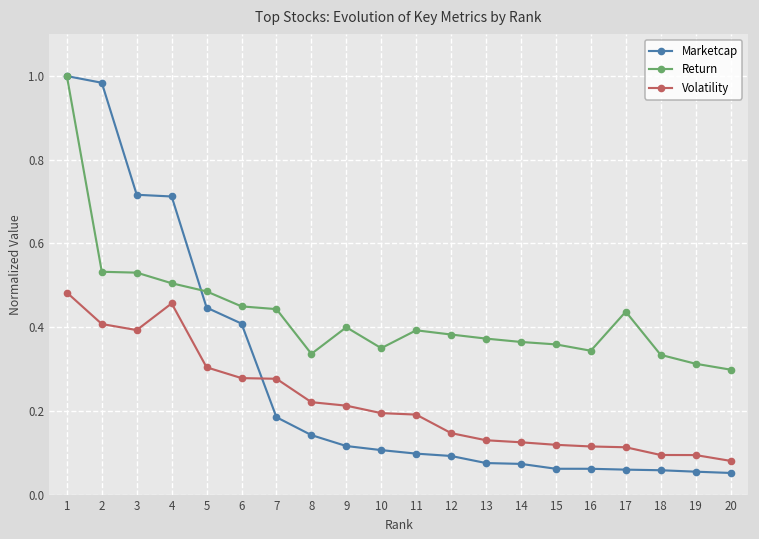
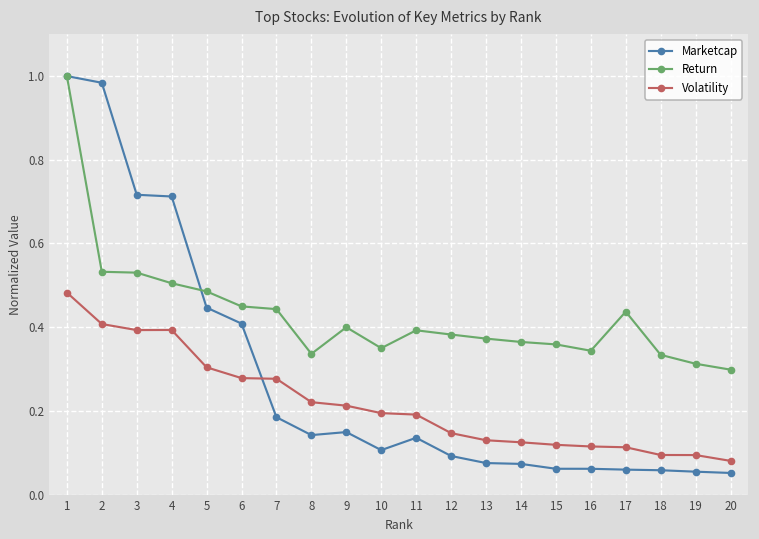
  {
    "Marketcap": {
      "2": 0.98,
      "3": 0.72,
      "4": 0.71,
      "5": 0.45,
      "6": 0.41,
      "7": 0.18,
      "8": 0.14,
-     "9": 0.12,
+     "9": 0.15,
      "10": 0.11,
-     "11": 0.10,
+     "11": 0.14,
      "12": 0.09,
      "13": 0.08,
      "14": 0.07,
      "15": 0.06,
      "16": 0.06,
      "17": 0.06,
      "18": 0.06,
      "19": 0.05,
      "20": 0.05
    },
    "Return": {
      "2": 0.53,
      "3": 0.53,
      "4": 0.50,
      "5": 0.49,
      "6": 0.45,
      "7": 0.44,
      "8": 0.34,
      "9": 0.40,
      "10": 0.35,
      "11": 0.39,
      "12": 0.38,
      "13": 0.37,
      "14": 0.36,
      "15": 0.36,
      "16": 0.34,
      "17": 0.44,
      "18": 0.33,
      "19": 0.31,
      "20": 0.30
    },
    "Volatility": {
      "1": 0.48,
      "2": 0.41,
      "3": 0.39,
-     "4": 0.46,
+     "4": 0.39,
      "5": 0.30,
      "6": 0.28,
      "7": 0.28,
      "8": 0.22,
      "9": 0.21,
      "10": 0.19,
      "11": 0.19,
      "12": 0.15,
      "13": 0.13,
      "14": 0.12,
      "15": 0.12,
      "16": 0.11,
      "17": 0.11,
      "18": 0.09,
      "19": 0.09,
      "20": 0.08
    }
  }
